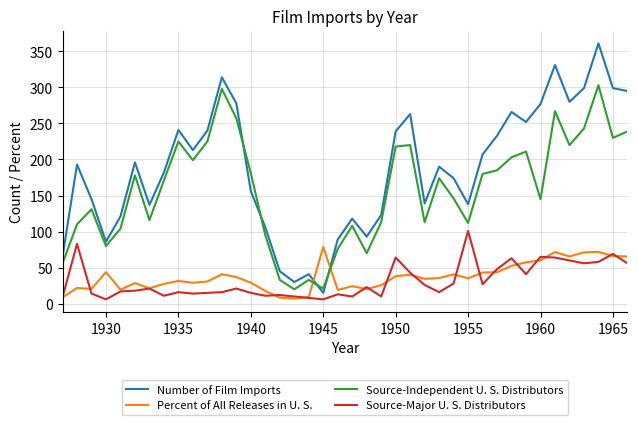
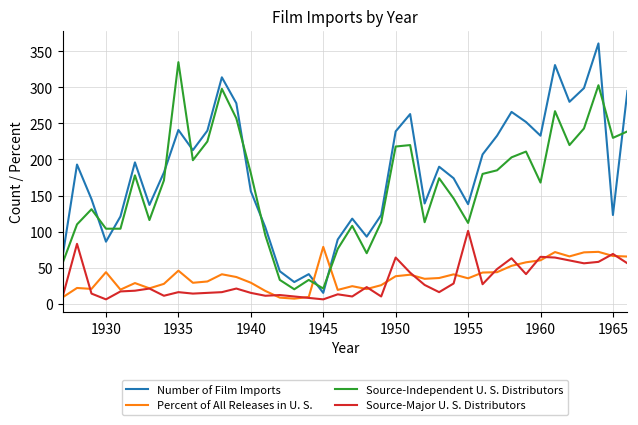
  {
    "Number of Film Imports": {
      "1930": 90,
      "1935": 240,
      "1940": 160,
      "1945": 20,
      "1950": 240,
      "1955": 140,
-     "1960": 280,
-     "1965": 300
+     "1960": 230,
+     "1965": 120
    },
    "Percent of All Releases in U. S.": {
      "1930": 40,
-     "1935": 30,
+     "1935": 50,
      "1940": 30,
      "1945": 80,
      "1950": 40,
      "1955": 40,
      "1960": 60
    },
    "Source-Independent U. S. Distributors": {
-     "1930": 80,
-     "1935": 230,
+     "1930": 100,
+     "1935": 340,
      "1940": 180,
      "1945": 20,
      "1950": 220,
      "1955": 110,
-     "1960": 150,
+     "1960": 170,
      "1965": 230
    },
    "Source-Major U. S. Distributors": {
      "1930": 10,
      "1935": 20,
      "1940": 20,
      "1945": 10,
      "1950": 60,
      "1955": 100,
      "1960": 70
    }
  }
